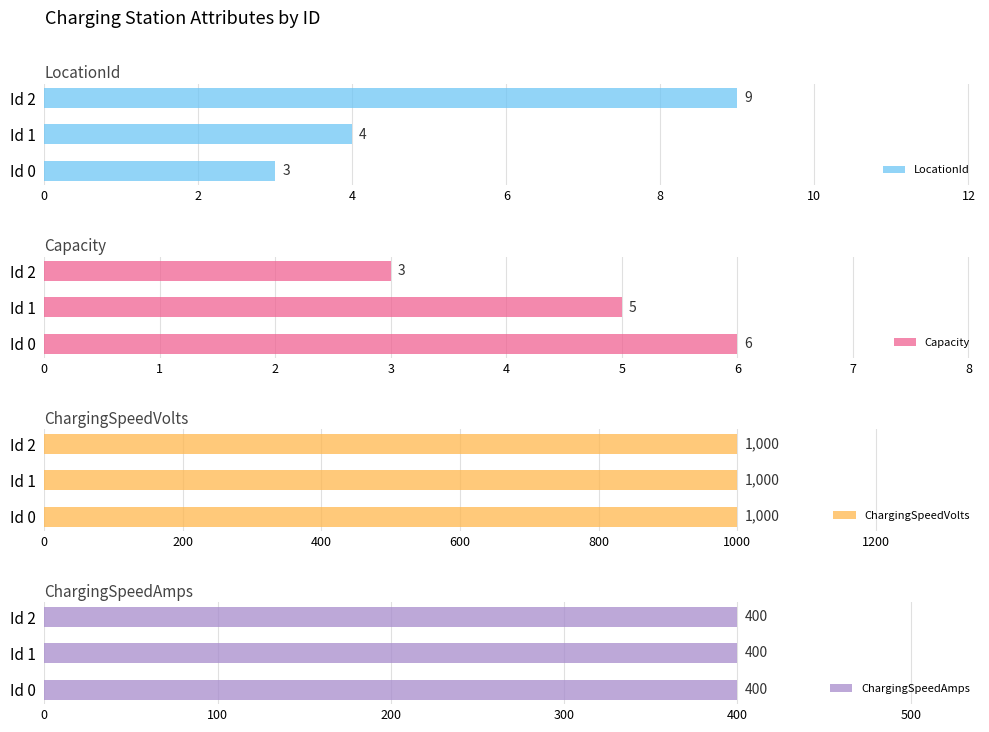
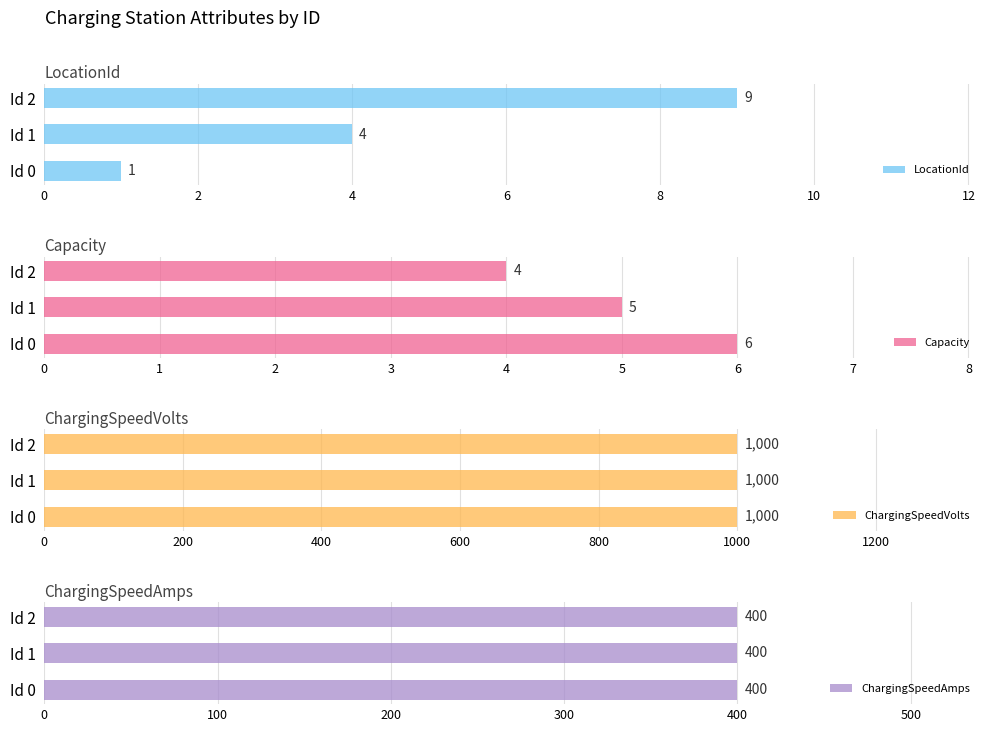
  {
    "LocationId": {
      "Id 2": "9",
      "Id 1": "4",
-     "Id 0": "3"
+     "Id 0": "1"
    },
    "Capacity": {
-     "Id 2": "3",
+     "Id 2": "4",
      "Id 1": "5",
      "Id 0": "6"
    },
    "ChargingSpeedVolts": {
      "Id 2": "1,000",
      "Id 1": "1,000",
      "Id 0": "1,000"
    },
    "ChargingSpeedAmps": {
      "Id 2": "400",
      "Id 1": "400",
      "Id 0": "400"
    }
  }
